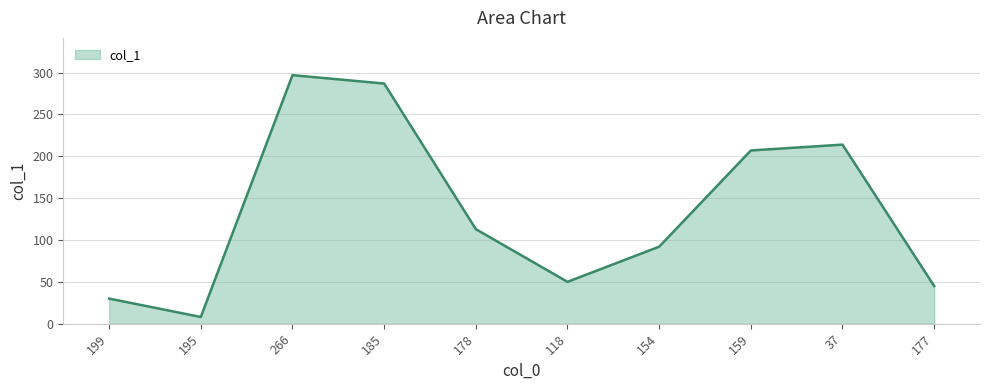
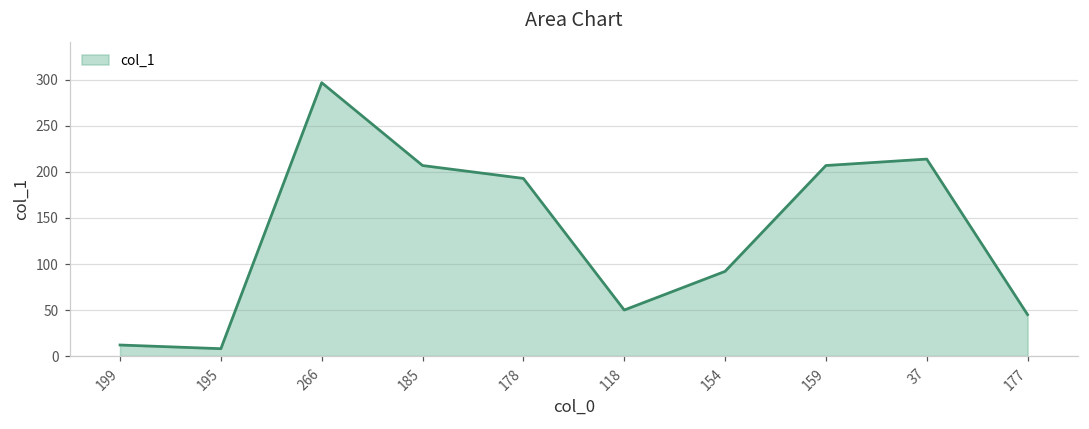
  {
-   "199": 30,
+   "199": 10,
    "195": 10,
    "266": 300,
-   "185": 290,
-   "178": 110,
+   "185": 210,
+   "178": 190,
    "118": 50,
    "154": 90,
    "159": 210,
    "37": 210,
    "177": 50
  }
